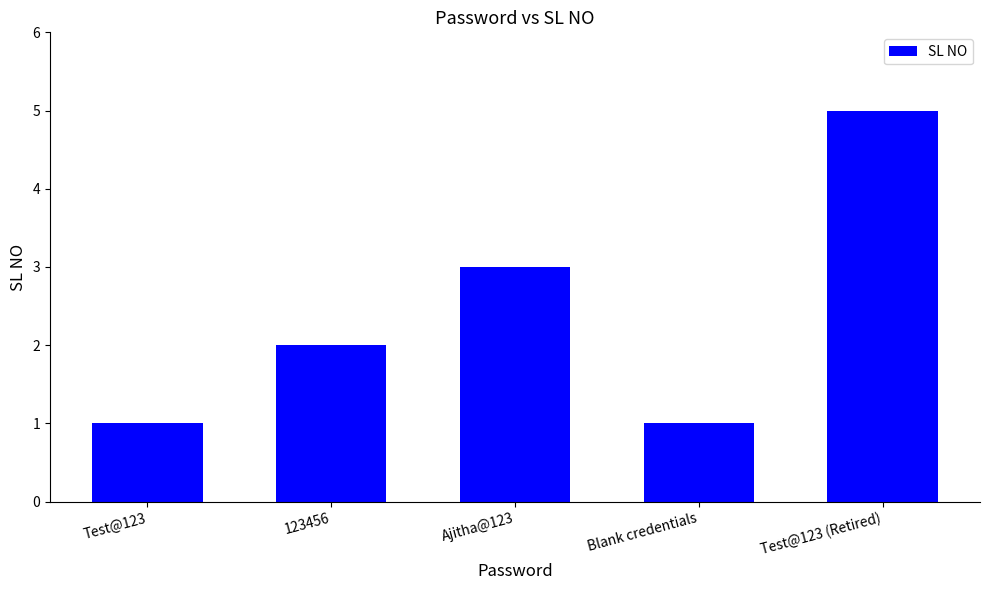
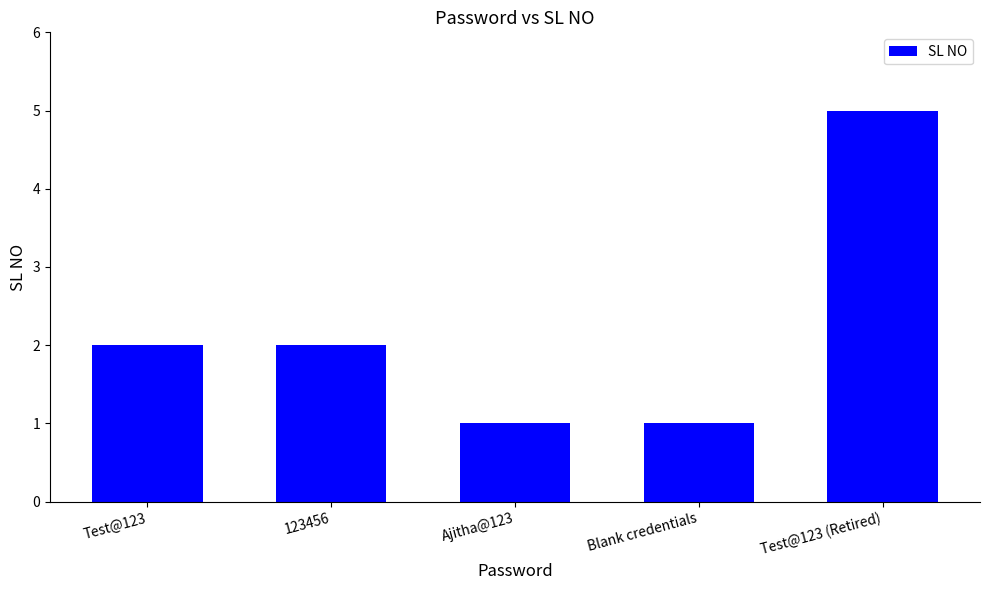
  {
-   "Test@123": 1,
+   "Test@123": 2,
    "123456": 2,
-   "Ajitha@123": 3,
+   "Ajitha@123": 1,
    "Blank credentials": 1,
    "Test@123 (Retired)": 5
  }
